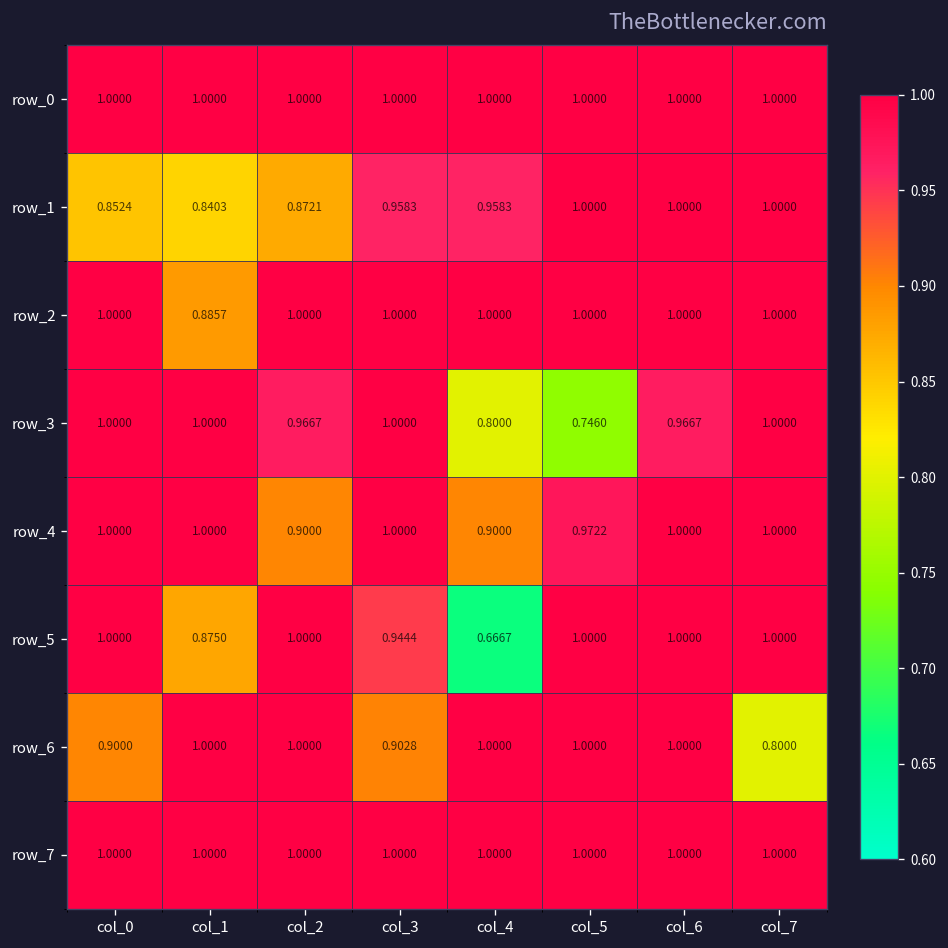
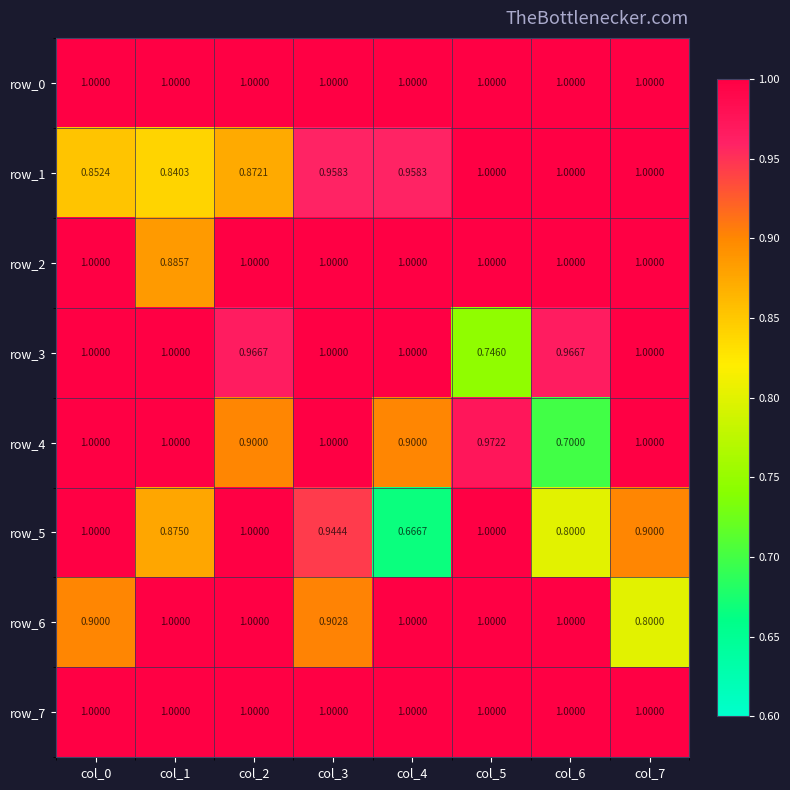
  {
    "row_0": {
      "col_0": 1.0000,
      "col_1": 1.0000,
      "col_2": 1.0000,
      "col_3": 1.0000,
      "col_4": 1.0000,
      "col_5": 1.0000,
      "col_6": 1.0000,
      "col_7": 1.0000
    },
    "row_1": {
      "col_0": 0.8524,
      "col_1": 0.8403,
      "col_2": 0.8721,
      "col_3": 0.9583,
      "col_4": 0.9583,
      "col_5": 1.0000,
      "col_6": 1.0000,
      "col_7": 1.0000
    },
    "row_2": {
      "col_0": 1.0000,
      "col_1": 0.8857,
      "col_2": 1.0000,
      "col_3": 1.0000,
      "col_4": 1.0000,
      "col_5": 1.0000,
      "col_6": 1.0000,
      "col_7": 1.0000
    },
    "row_3": {
      "col_0": 1.0000,
      "col_1": 1.0000,
      "col_2": 0.9667,
      "col_3": 1.0000,
-     "col_4": 0.8000,
+     "col_4": 1.0000,
      "col_5": 0.7460,
      "col_6": 0.9667,
      "col_7": 1.0000
    },
    "row_4": {
      "col_0": 1.0000,
      "col_1": 1.0000,
      "col_2": 0.9000,
      "col_3": 1.0000,
      "col_4": 0.9000,
      "col_5": 0.9722,
-     "col_6": 1.0000,
+     "col_6": 0.7000,
      "col_7": 1.0000
    },
    "row_5": {
      "col_0": 1.0000,
      "col_1": 0.8750,
      "col_2": 1.0000,
      "col_3": 0.9444,
      "col_4": 0.6667,
      "col_5": 1.0000,
-     "col_6": 1.0000,
-     "col_7": 1.0000
+     "col_6": 0.8000,
+     "col_7": 0.9000
    },
    "row_6": {
      "col_0": 0.9000,
      "col_1": 1.0000,
      "col_2": 1.0000,
      "col_3": 0.9028,
      "col_4": 1.0000,
      "col_5": 1.0000,
      "col_6": 1.0000,
      "col_7": 0.8000
    },
    "row_7": {
      "col_0": 1.0000,
      "col_1": 1.0000,
      "col_2": 1.0000,
      "col_3": 1.0000,
      "col_4": 1.0000,
      "col_5": 1.0000,
      "col_6": 1.0000,
      "col_7": 1.0000
    }
  }
